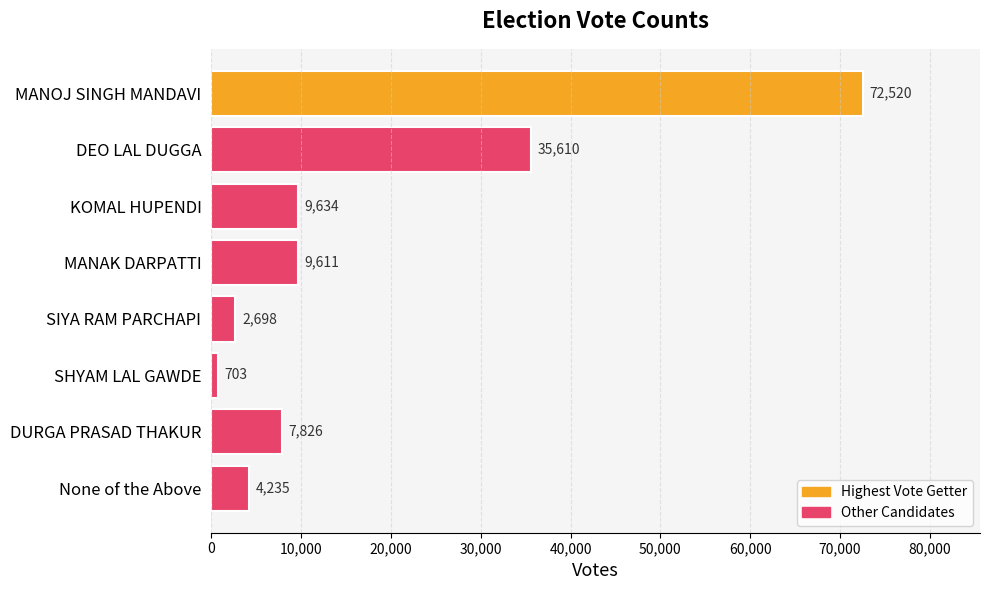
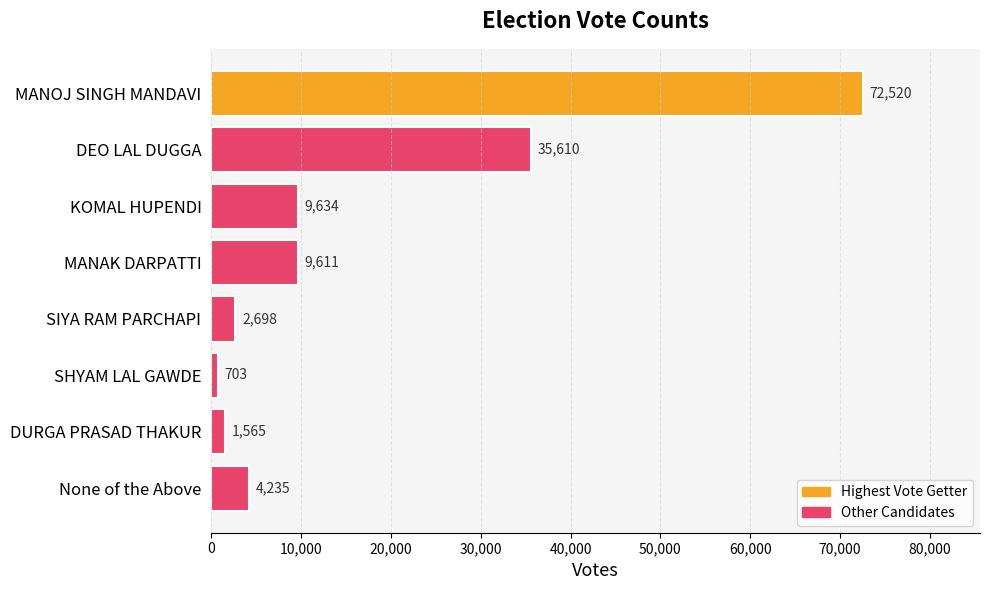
  {
    "MANOJ SINGH MANDAVI": "72,520",
    "DEO LAL DUGGA": "35,610",
    "KOMAL HUPENDI": "9,634",
    "MANAK DARPATTI": "9,611",
    "SIYA RAM PARCHAPI": "2,698",
    "SHYAM LAL GAWDE": "703",
-   "DURGA PRASAD THAKUR": "7,826",
+   "DURGA PRASAD THAKUR": "1,565",
    "None of the Above": "4,235"
  }
